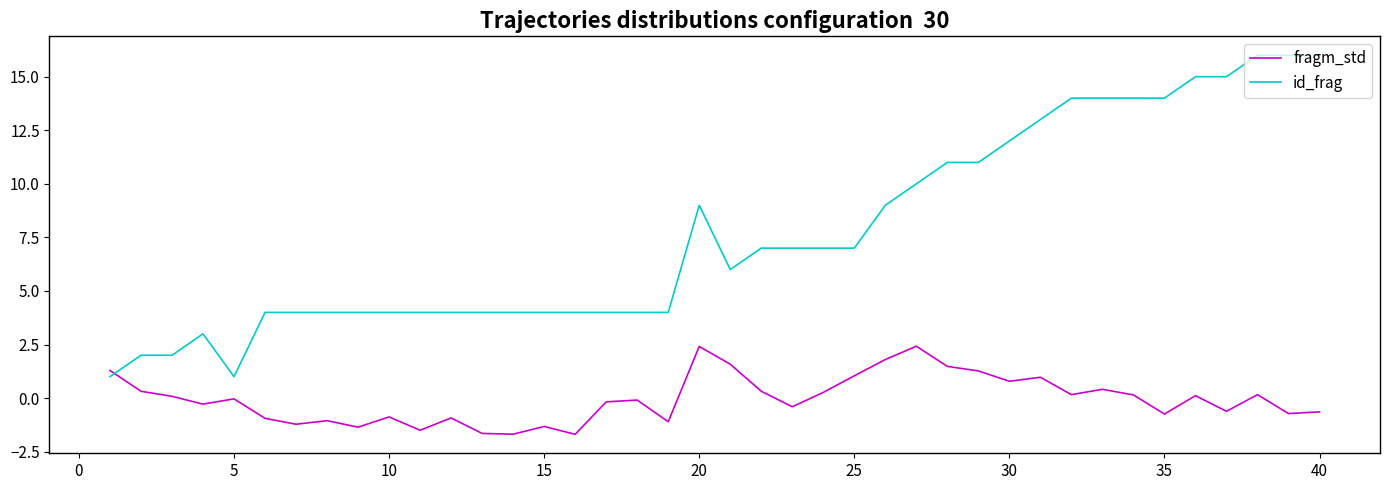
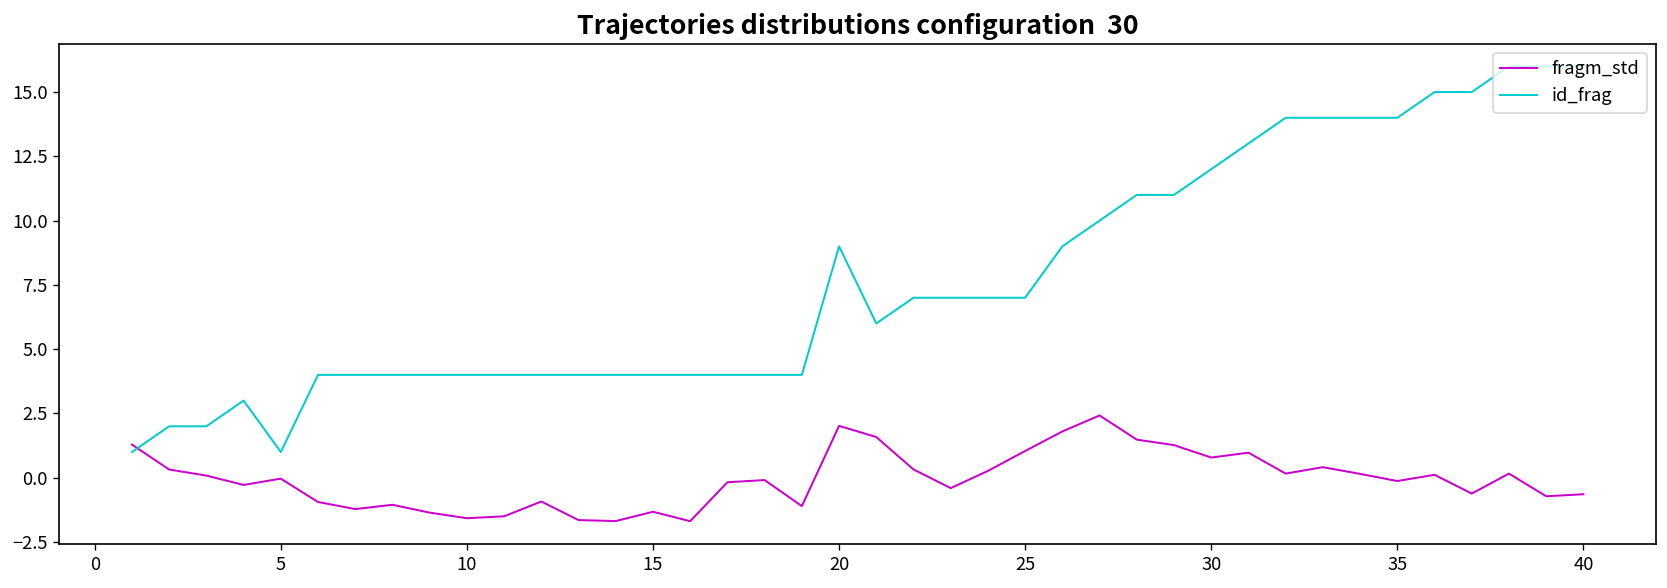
  {
    "fragm_std": {
      "5": 0.0,
-     "10": -0.9,
+     "10": -1.6,
      "15": -1.3,
-     "20": 2.4,
+     "20": 2.0,
      "25": 1.0,
      "30": 0.8,
-     "35": -0.7,
+     "35": -0.1,
      "40": -0.6
    },
    "id_frag": {
      "5": 1.0,
      "10": 4.0,
      "15": 4.0,
      "20": 9.0,
      "25": 7.0,
      "30": 12.0,
      "35": 14.0
    }
  }
